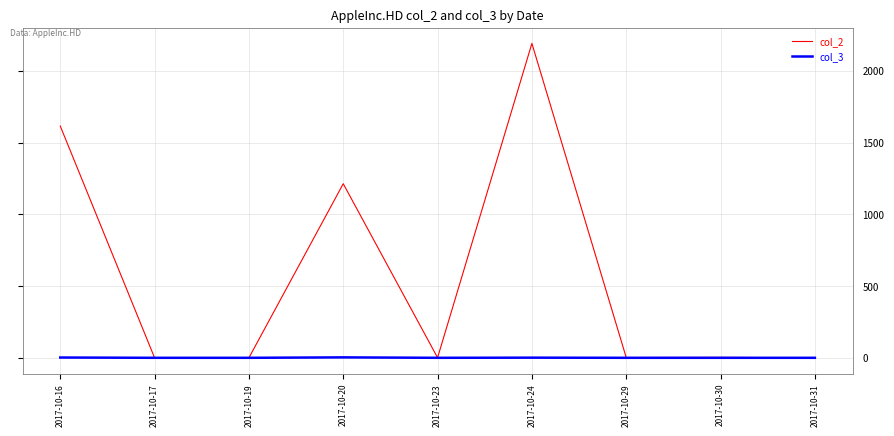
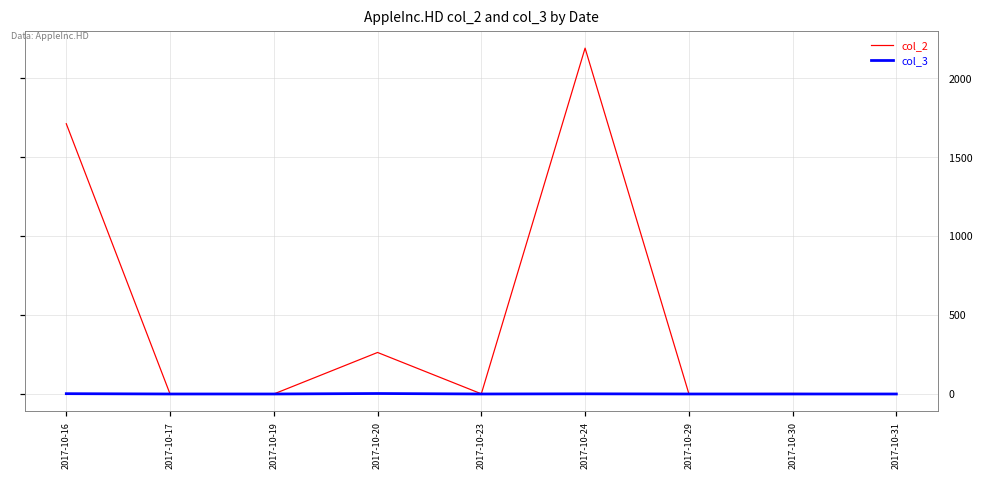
  {
    "col_2": {
-     "2017-10-16": 1620,
-     "2017-10-20": 1210,
+     "2017-10-16": 1710,
+     "2017-10-20": 260,
      "2017-10-24": 2190
    },
    "col_3": {
      "2017-10-16": 0,
      "2017-10-20": 0,
      "2017-10-24": 0
    }
  }
